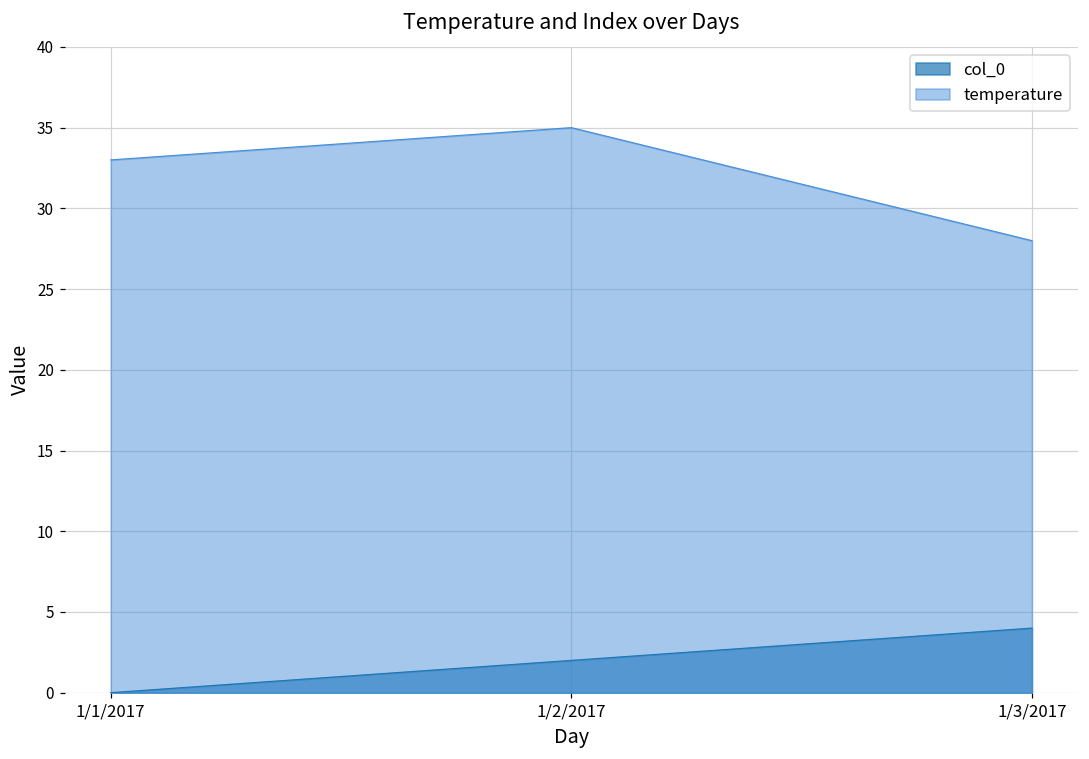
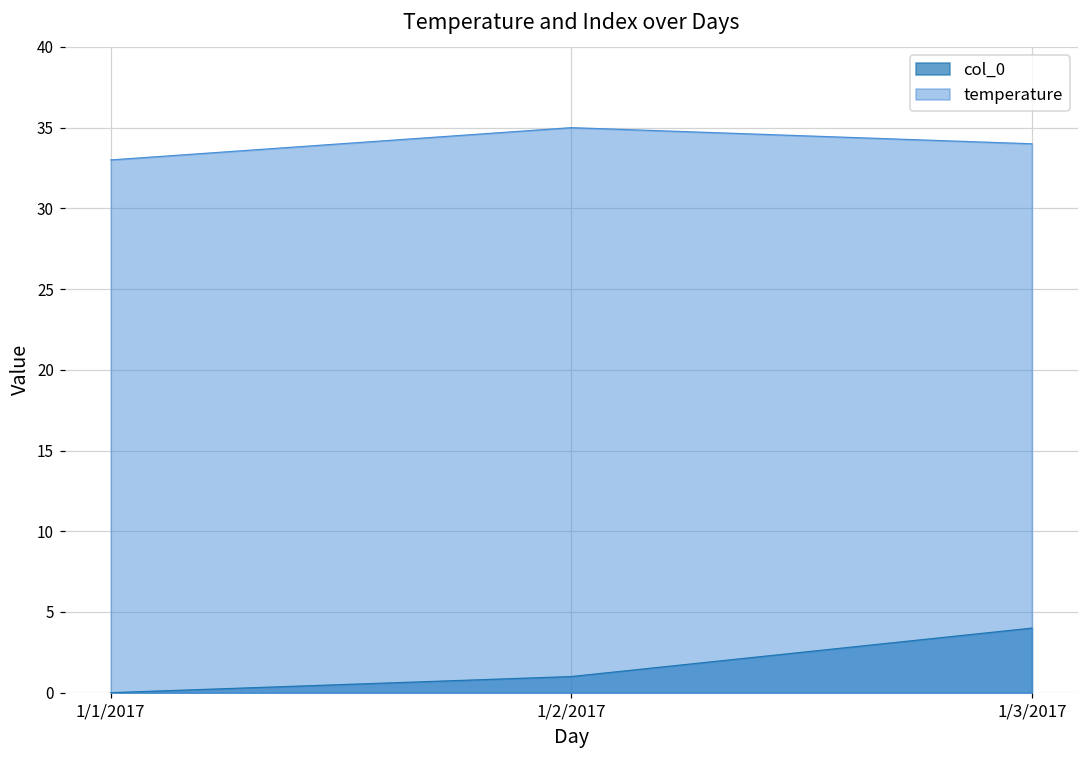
  {
    "col_0": {
      "1/1/2017": 0,
-     "1/2/2017": 2,
+     "1/2/2017": 1,
      "1/3/2017": 4
    },
    "temperature": {
      "1/1/2017": 33,
      "1/2/2017": 35,
-     "1/3/2017": 28
+     "1/3/2017": 34
    }
  }
